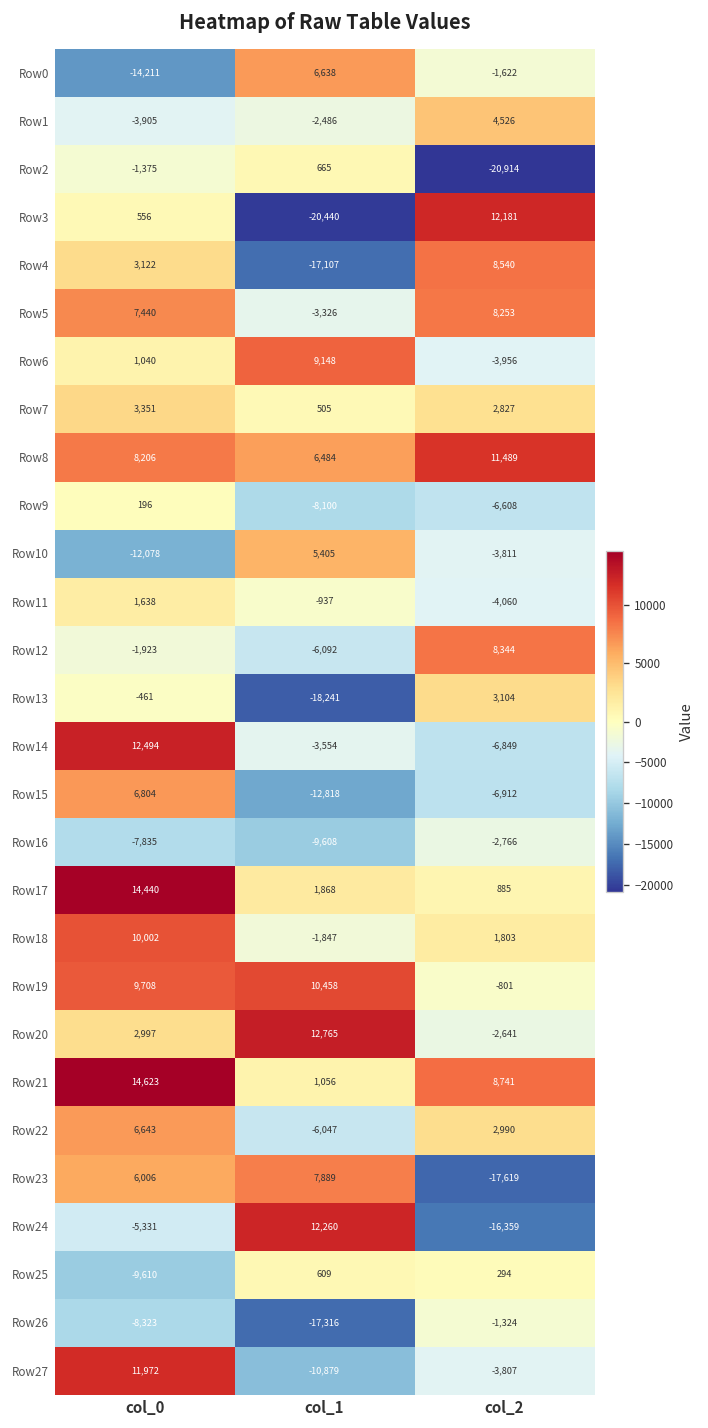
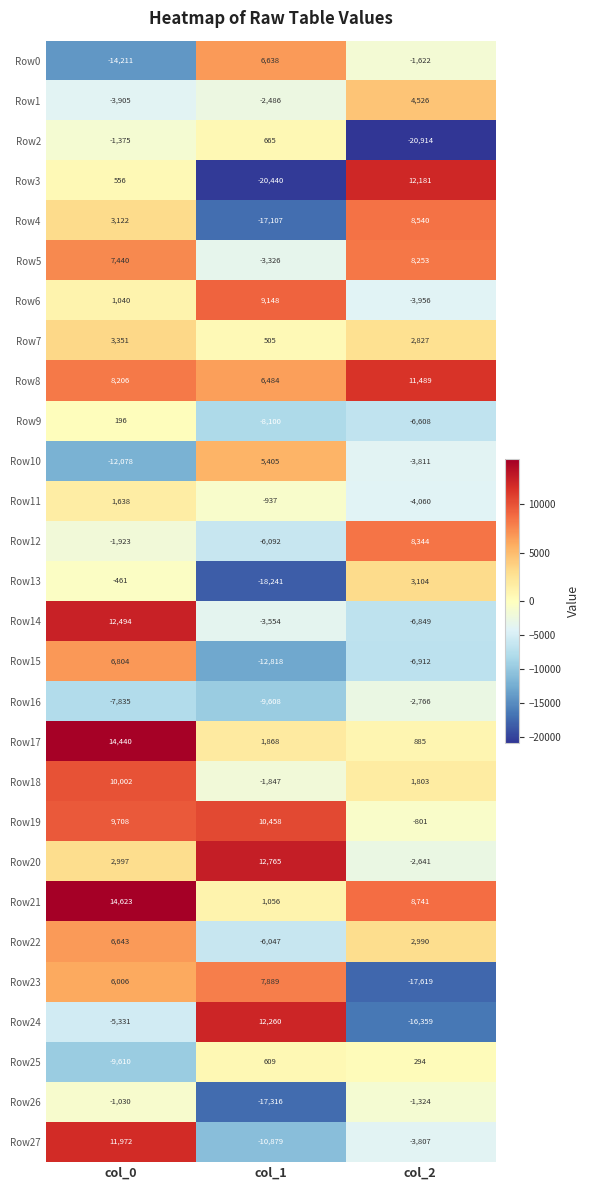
  {
    "Row0": {
      "col_0": "-14,211",
      "col_1": "6,638",
      "col_2": "-1,622"
    },
    "Row1": {
      "col_0": "-3,905",
      "col_1": "-2,486",
      "col_2": "4,526"
    },
    "Row2": {
      "col_0": "-1,375",
      "col_1": "665",
      "col_2": "-20,914"
    },
    "Row3": {
      "col_0": "556",
      "col_1": "-20,440",
      "col_2": "12,181"
    },
    "Row4": {
      "col_0": "3,122",
      "col_1": "-17,107",
      "col_2": "8,540"
    },
    "Row5": {
      "col_0": "7,440",
      "col_1": "-3,326",
      "col_2": "8,253"
    },
    "Row6": {
      "col_0": "1,040",
      "col_1": "9,148",
      "col_2": "-3,956"
    },
    "Row7": {
      "col_0": "3,351",
      "col_1": "505",
      "col_2": "2,827"
    },
    "Row8": {
      "col_0": "8,206",
      "col_1": "6,484",
      "col_2": "11,489"
    },
    "Row9": {
      "col_0": "196",
      "col_1": "-8,100",
      "col_2": "-6,608"
    },
    "Row10": {
      "col_0": "-12,078",
      "col_1": "5,405",
      "col_2": "-3,811"
    },
    "Row11": {
      "col_0": "1,638",
      "col_1": "-937",
      "col_2": "-4,060"
    },
    "Row12": {
      "col_0": "-1,923",
      "col_1": "-6,092",
      "col_2": "8,344"
    },
    "Row13": {
      "col_0": "-461",
      "col_1": "-18,241",
      "col_2": "3,104"
    },
    "Row14": {
      "col_0": "12,494",
      "col_1": "-3,554",
      "col_2": "-6,849"
    },
    "Row15": {
      "col_0": "6,804",
      "col_1": "-12,818",
      "col_2": "-6,912"
    },
    "Row16": {
      "col_0": "-7,835",
      "col_1": "-9,608",
      "col_2": "-2,766"
    },
    "Row17": {
      "col_0": "14,440",
      "col_1": "1,868",
      "col_2": "885"
    },
    "Row18": {
      "col_0": "10,002",
      "col_1": "-1,847",
      "col_2": "1,803"
    },
    "Row19": {
      "col_0": "9,708",
      "col_1": "10,458",
      "col_2": "-801"
    },
    "Row20": {
      "col_0": "2,997",
      "col_1": "12,765",
      "col_2": "-2,641"
    },
    "Row21": {
      "col_0": "14,623",
      "col_1": "1,056",
      "col_2": "8,741"
    },
    "Row22": {
      "col_0": "6,643",
      "col_1": "-6,047",
      "col_2": "2,990"
    },
    "Row23": {
      "col_0": "6,006",
      "col_1": "7,889",
      "col_2": "-17,619"
    },
    "Row24": {
      "col_0": "-5,331",
      "col_1": "12,260",
      "col_2": "-16,359"
    },
    "Row25": {
      "col_0": "-9,610",
      "col_1": "609",
      "col_2": "294"
    },
    "Row26": {
-     "col_0": "-8,323",
+     "col_0": "-1,030",
      "col_1": "-17,316",
      "col_2": "-1,324"
    },
    "Row27": {
      "col_0": "11,972",
      "col_1": "-10,879",
      "col_2": "-3,807"
    }
  }
